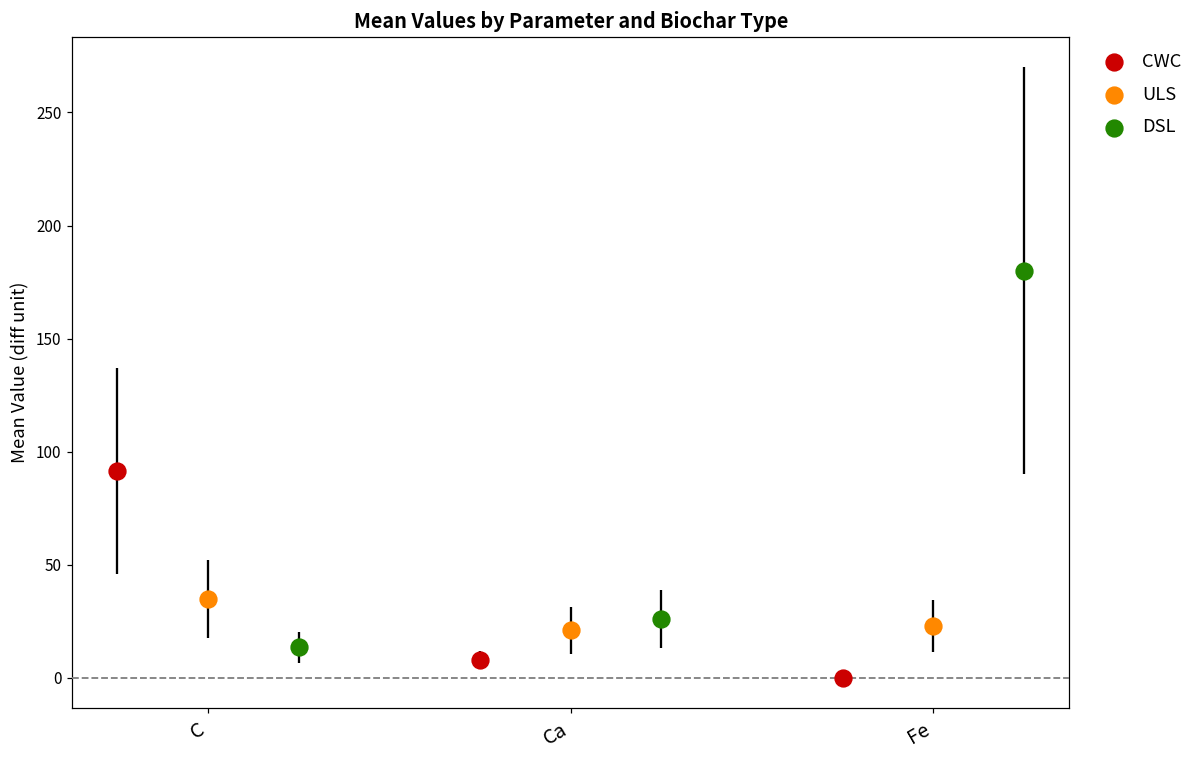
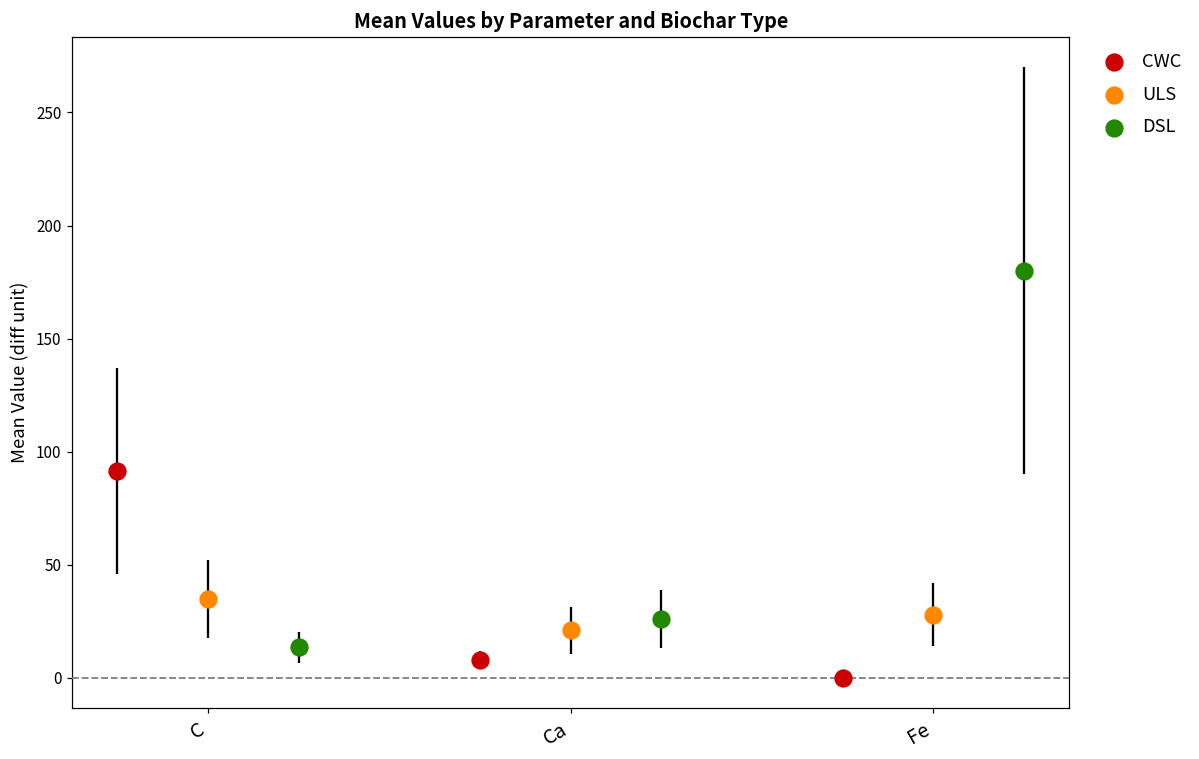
  {
    "ULS": {
-     "Fe": 23
+     "Fe": 28
    }
  }
